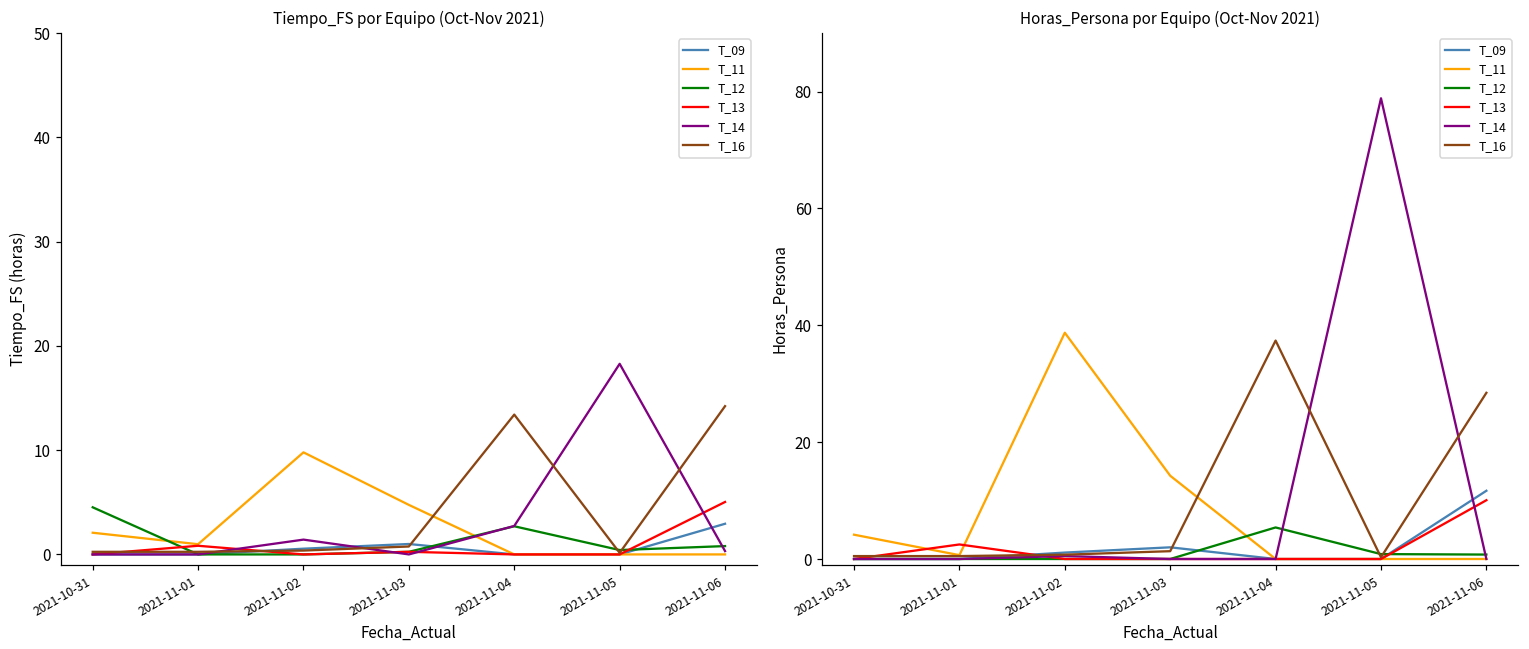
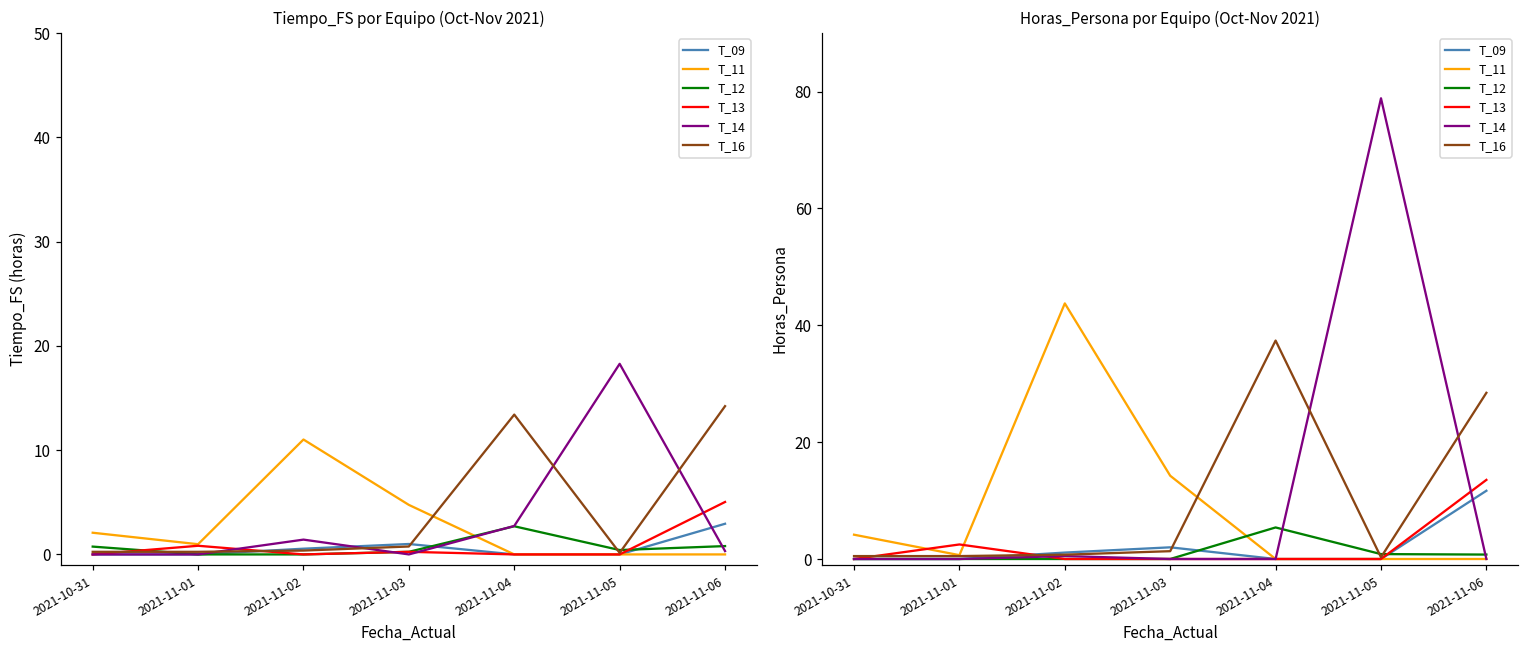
  {
    "Tiempo_FS por Equipo (Oct-Nov 2021)": {
      "T_09": {
        "2021-11-06": 3
      },
      "T_11": {
        "2021-10-31": 2,
-       "2021-11-02": 10,
+       "2021-11-02": 11,
        "2021-11-03": 5,
        "2021-11-06": 0
      },
      "T_12": {
-       "2021-10-31": 5,
+       "2021-10-31": 1,
        "2021-11-05": 0,
        "2021-11-06": 1
      },
      "T_13": {
        "2021-11-06": 5
      },
      "T_14": {
        "2021-11-02": 1,
        "2021-11-05": 18,
        "2021-11-06": 0
      },
      "T_16": {
        "2021-11-04": 13,
        "2021-11-06": 14
      }
    },
    "Horas_Persona por Equipo (Oct-Nov 2021)": {
      "T_09": {
        "2021-11-03": 2,
        "2021-11-06": 12
      },
      "T_11": {
        "2021-10-31": 4,
-       "2021-11-02": 39,
+       "2021-11-02": 44,
        "2021-11-03": 14
      },
      "T_12": {
        "2021-11-04": 5,
        "2021-11-05": 1,
        "2021-11-06": 1
      },
      "T_13": {
        "2021-11-01": 2,
-       "2021-11-06": 10
+       "2021-11-06": 14
      },
      "T_14": {
        "2021-11-05": 79
      },
      "T_16": {
        "2021-10-31": 1,
        "2021-11-03": 1,
        "2021-11-04": 37,
        "2021-11-06": 28
      }
    }
  }
